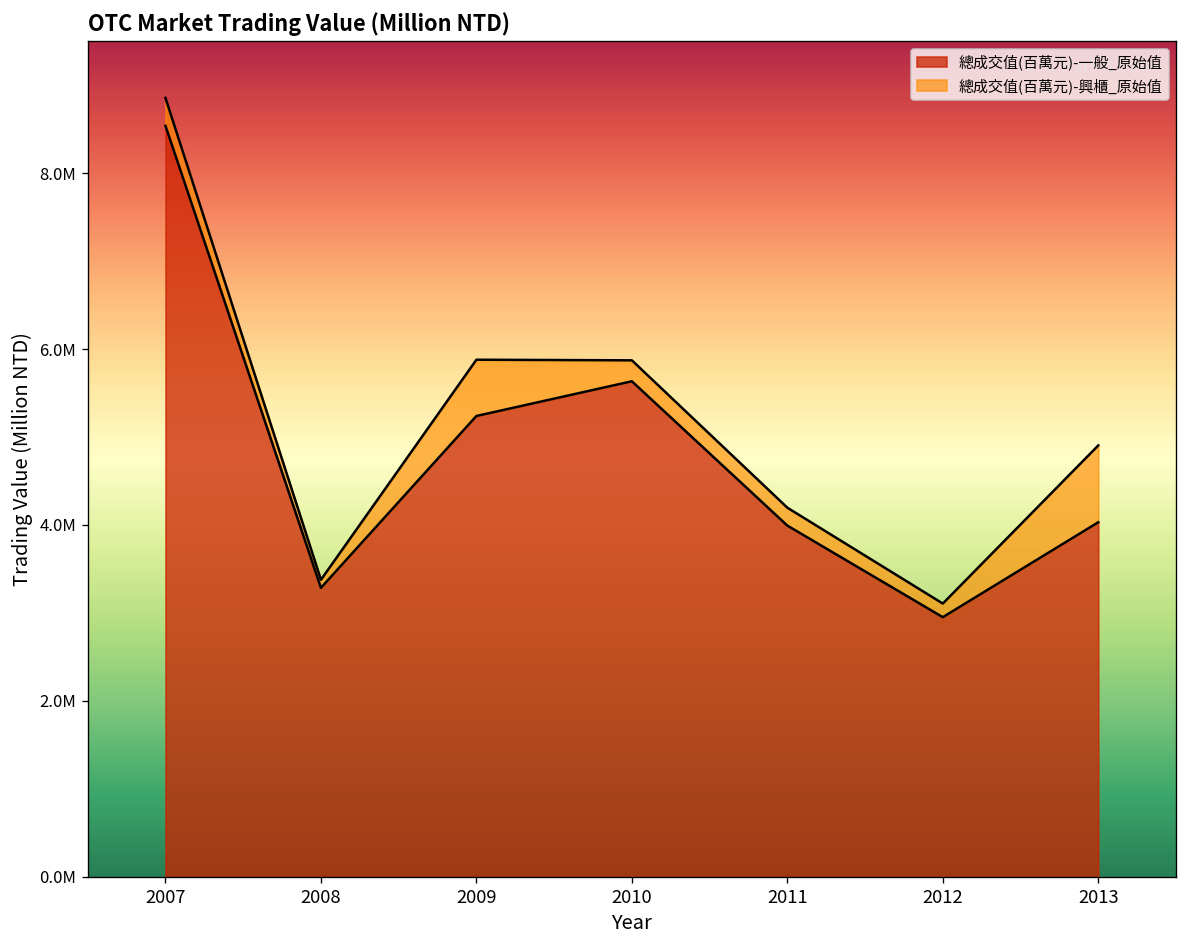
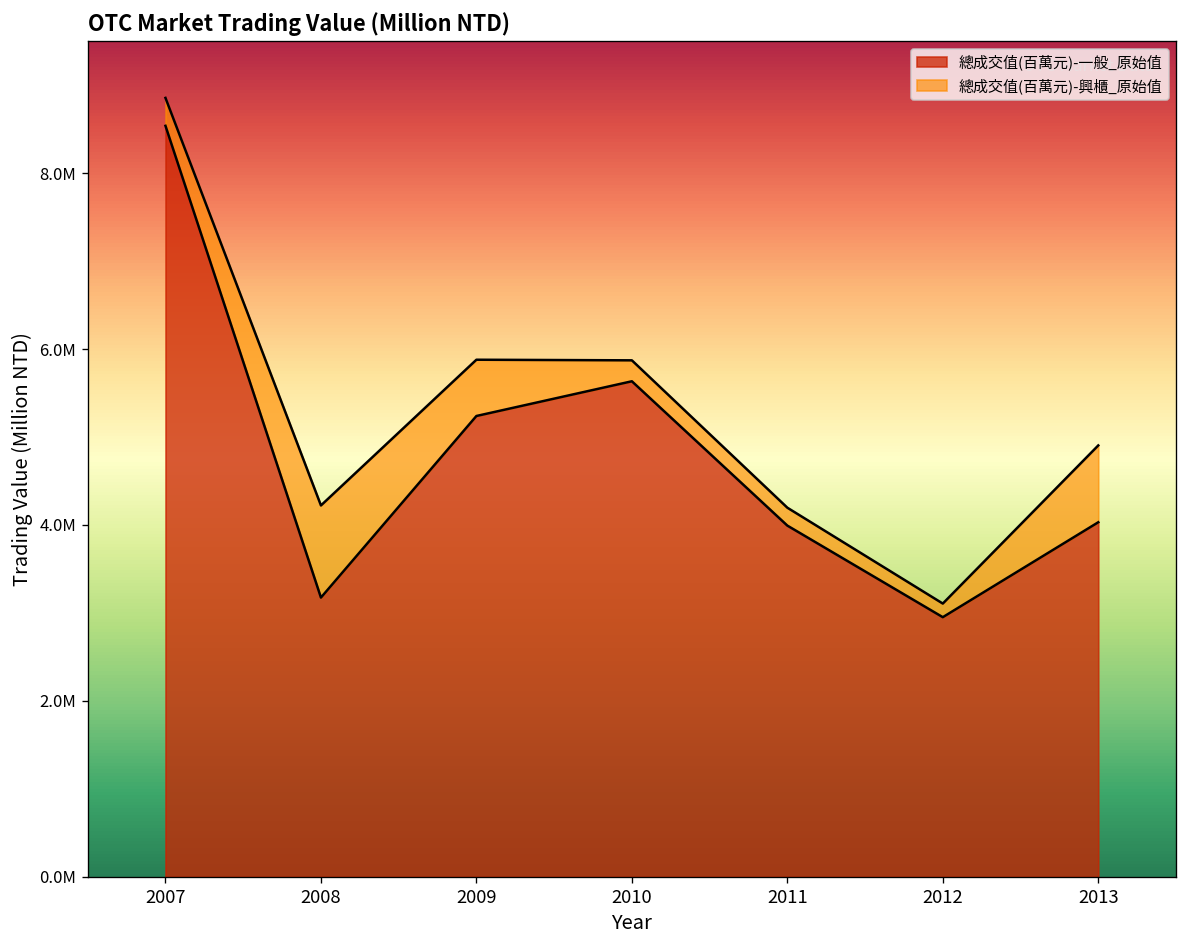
  {
    "總成交值(百萬元)-一般_原始值": {
      "2007": 8500000,
-     "2008": 3300000,
+     "2008": 3200000,
      "2009": 5200000,
      "2010": 5600000,
      "2011": 4000000,
      "2012": 3000000,
      "2013": 4000000
    },
    "總成交值(百萬元)-興櫃_原始值": {
      "2007": 300000,
-     "2008": 100000,
+     "2008": 1000000,
      "2009": 600000,
      "2010": 200000,
      "2011": 200000,
      "2012": 200000,
      "2013": 900000
    }
  }
